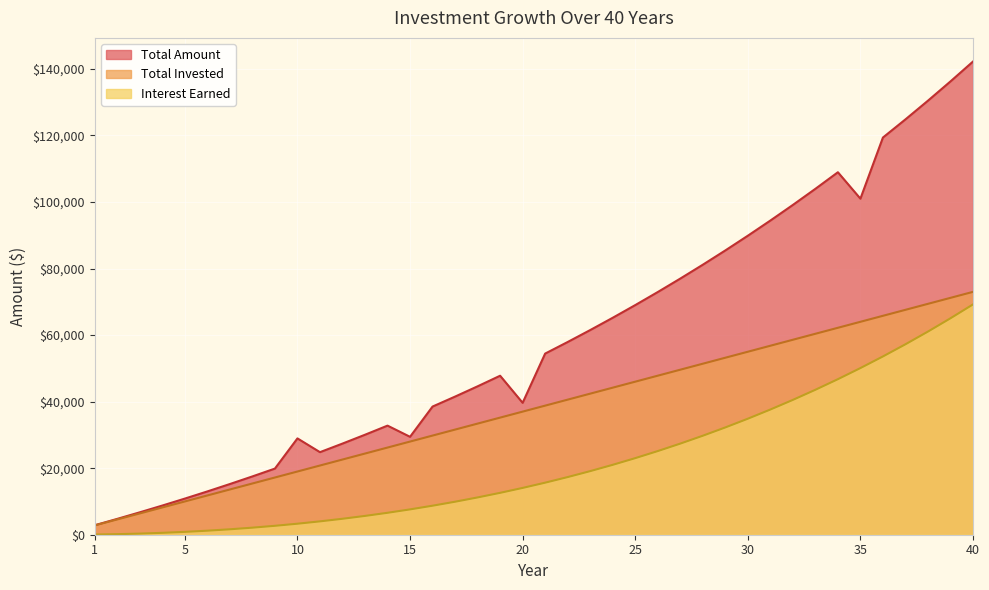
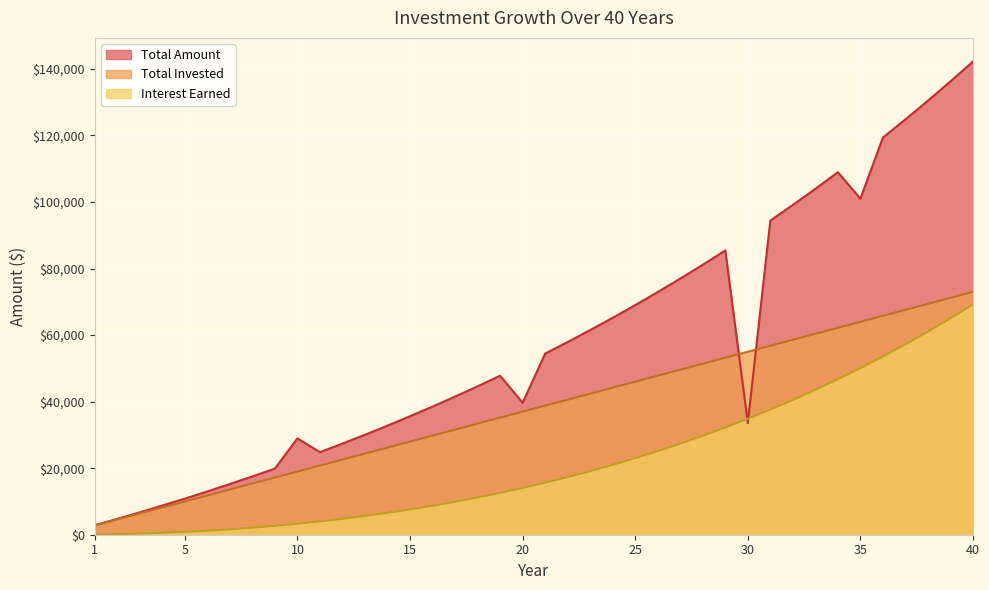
  {
    "Total Amount": {
      "5": "$11,000",
      "10": "$29,000",
-     "15": "$29,000",
+     "15": "$36,000",
      "20": "$40,000",
      "25": "$69,000",
-     "30": "$90,000",
+     "30": "$34,000",
      "35": "$101,000",
      "40": "$142,000"
    }
  }
